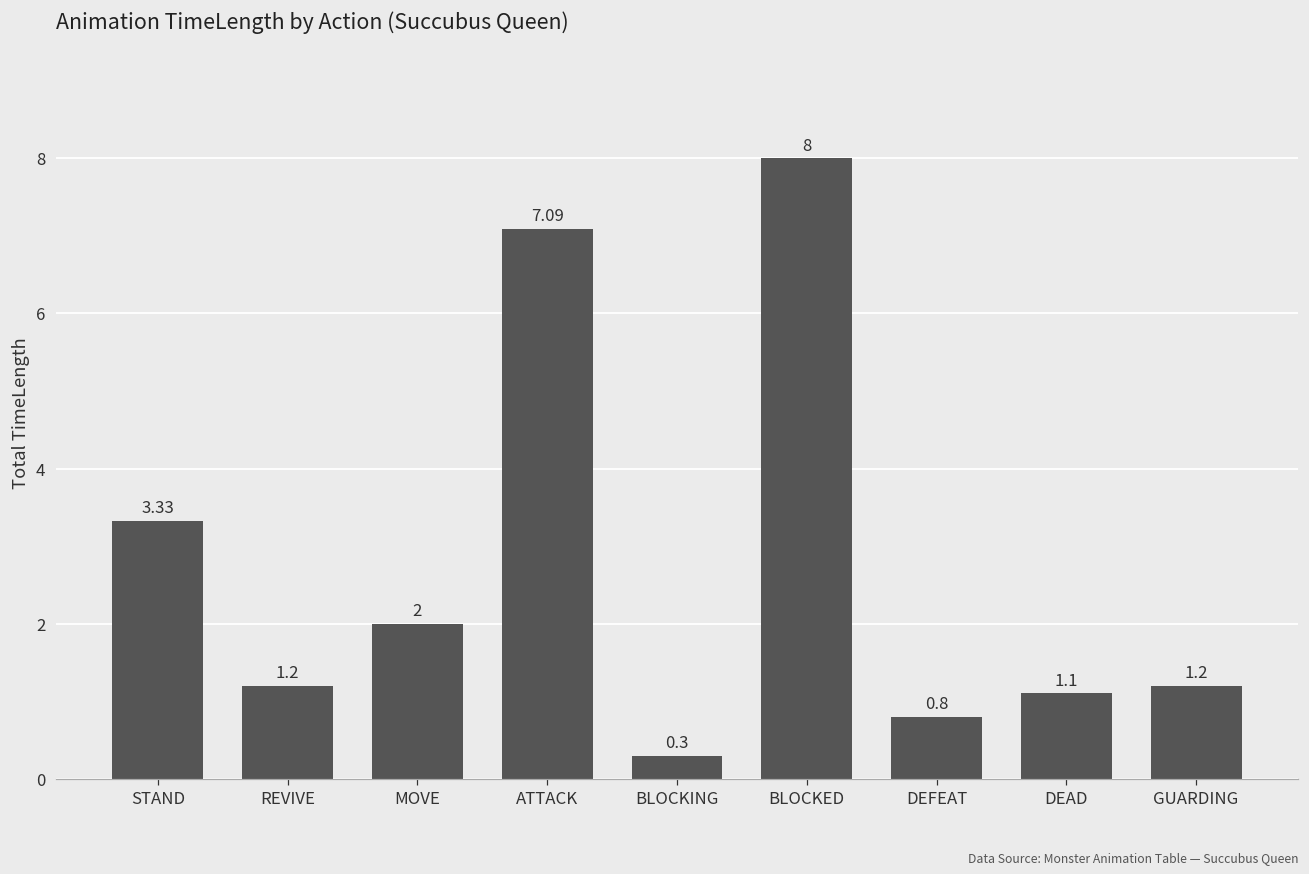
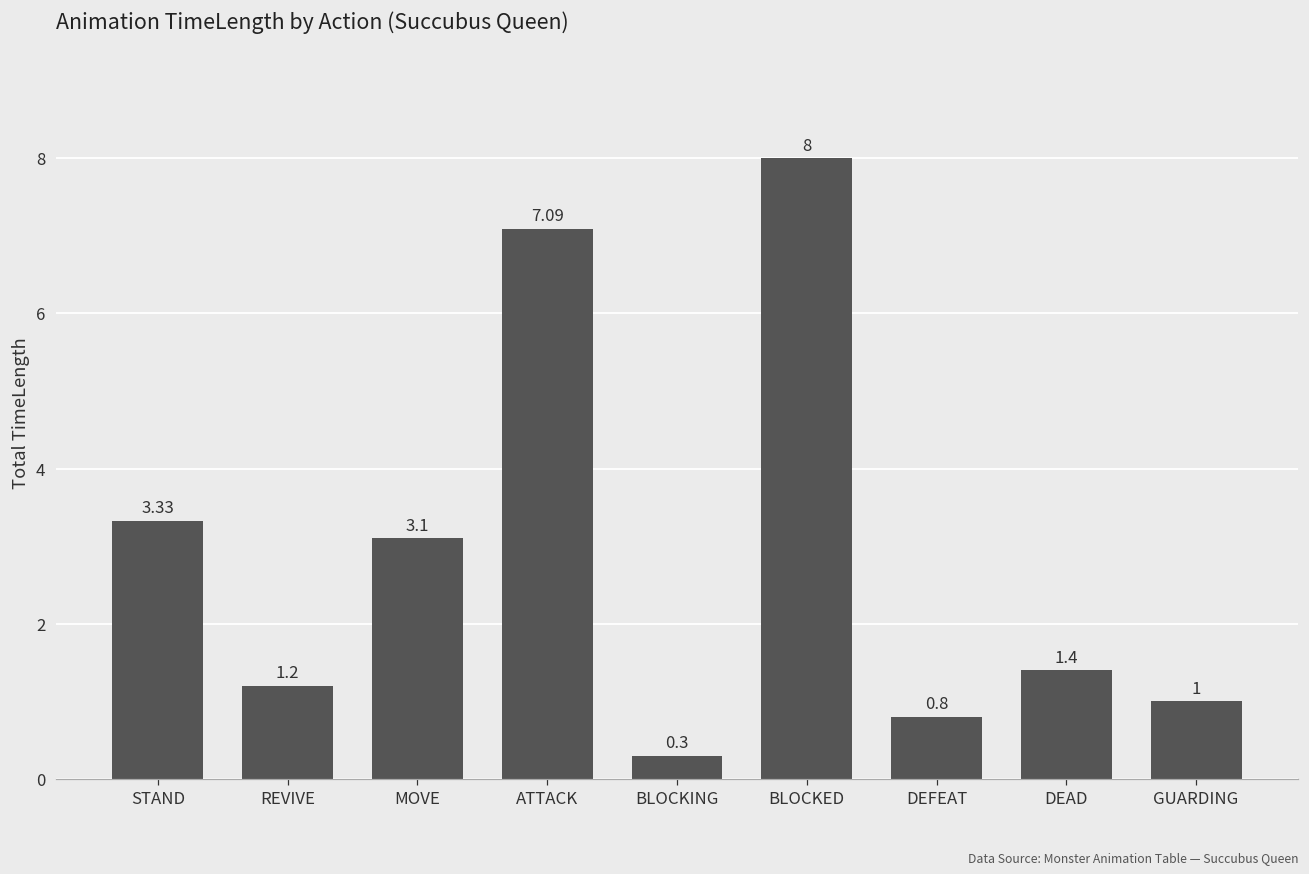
  {
    "STAND": 3.33,
    "REVIVE": 1.2,
-   "MOVE": 2,
+   "MOVE": 3.1,
    "ATTACK": 7.09,
    "BLOCKING": 0.3,
    "BLOCKED": 8,
    "DEFEAT": 0.8,
-   "DEAD": 1.1,
-   "GUARDING": 1.2
+   "DEAD": 1.4,
+   "GUARDING": 1
  }
